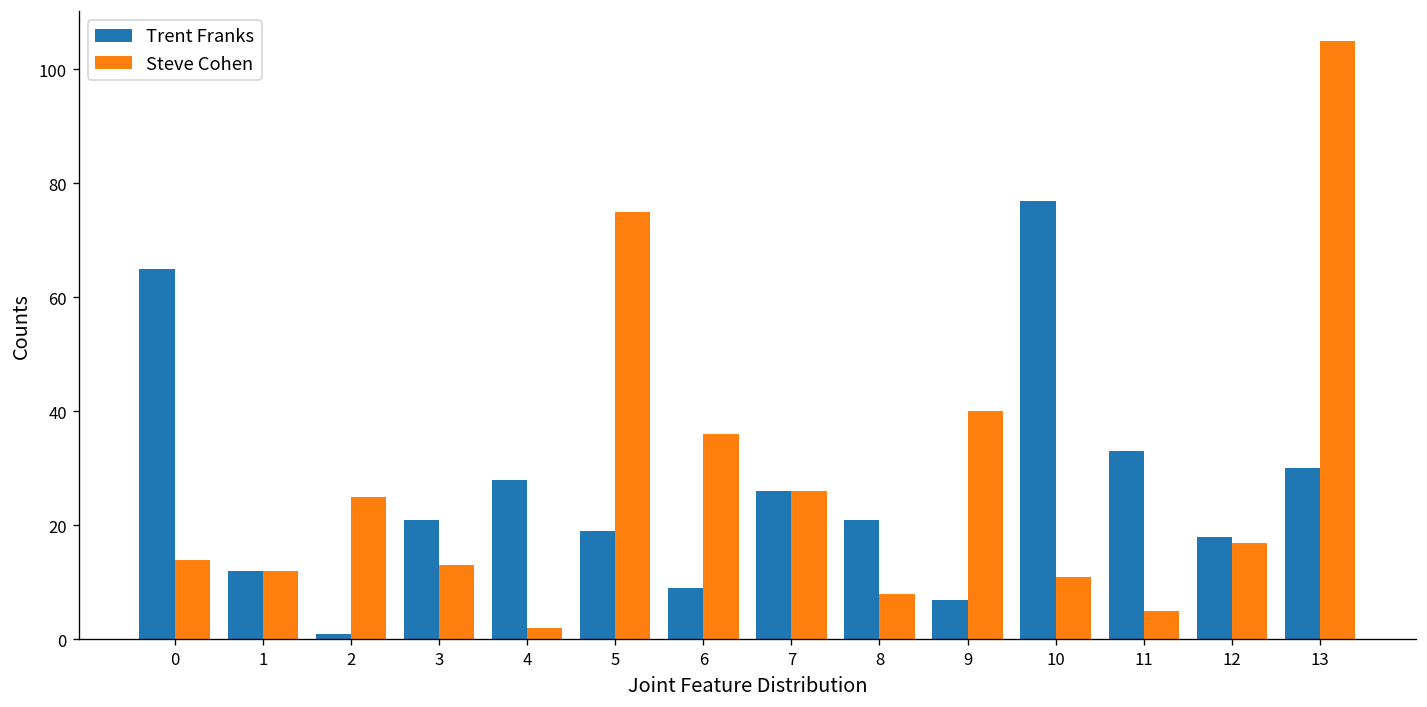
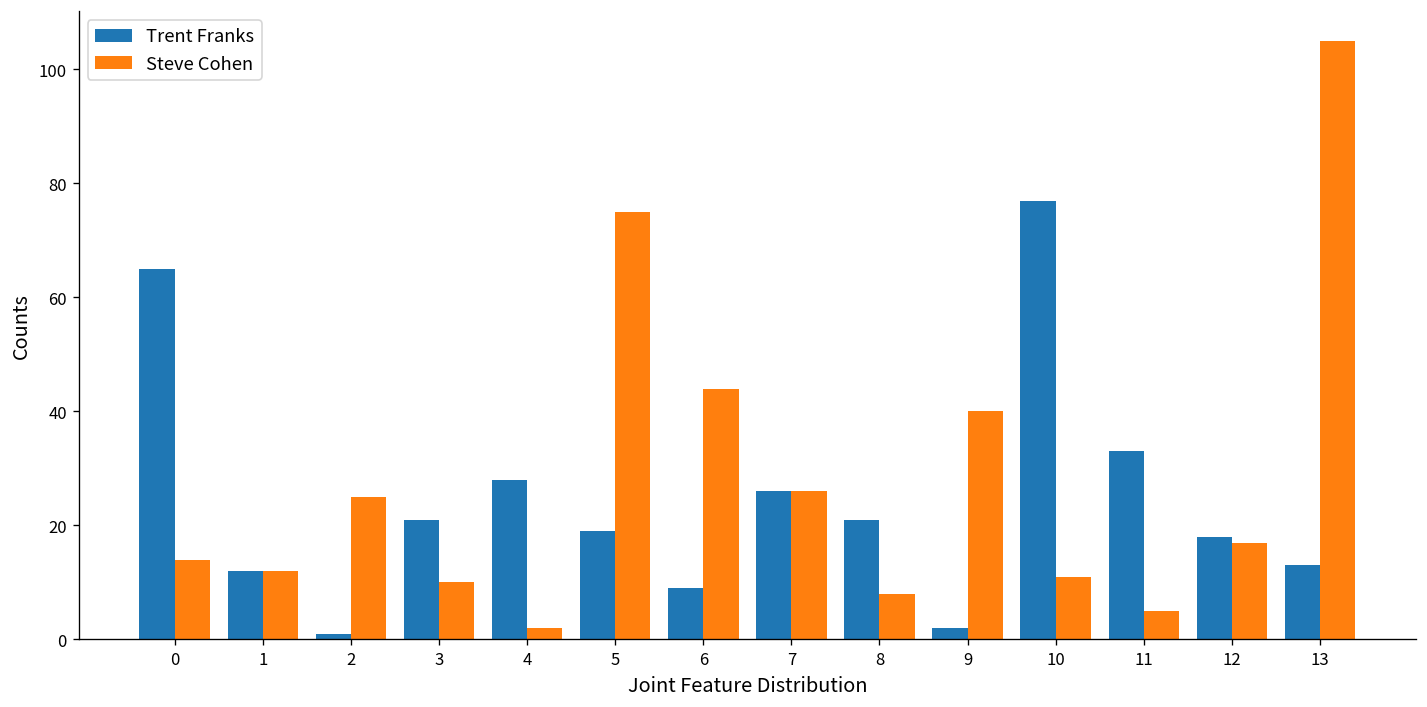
  {
    "Trent Franks": {
      "0": 65,
      "1": 12,
      "2": 1,
      "3": 21,
      "4": 28,
      "5": 19,
      "6": 9,
      "7": 26,
      "8": 21,
-     "9": 7,
+     "9": 2,
      "10": 77,
      "11": 33,
      "12": 18,
-     "13": 30
+     "13": 13
    },
    "Steve Cohen": {
      "0": 14,
      "1": 12,
      "2": 25,
-     "3": 13,
+     "3": 10,
      "4": 2,
      "5": 75,
-     "6": 36,
+     "6": 44,
      "7": 26,
      "8": 8,
      "9": 40,
      "10": 11,
      "11": 5,
      "12": 17,
      "13": 105
    }
  }
